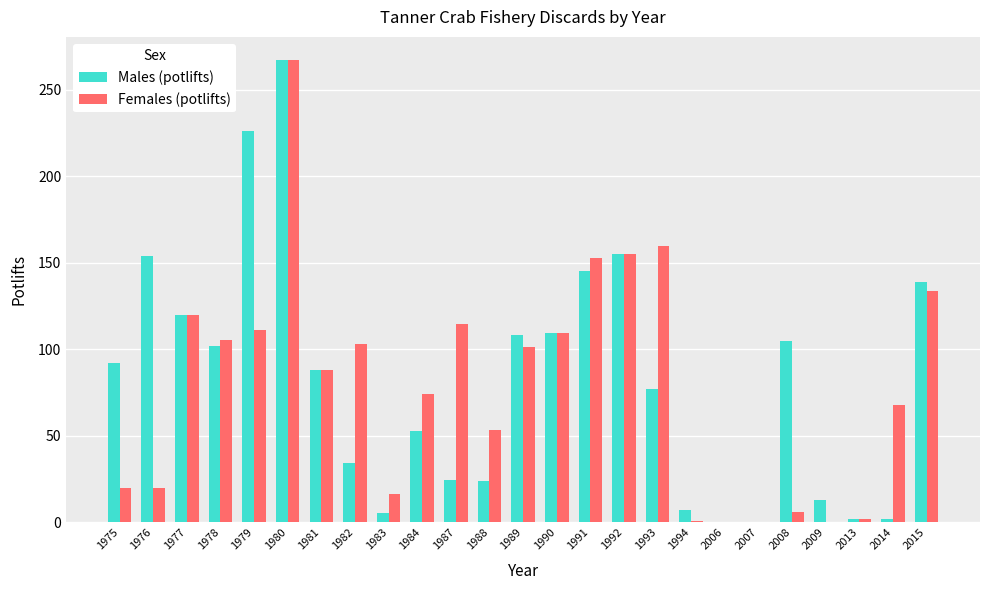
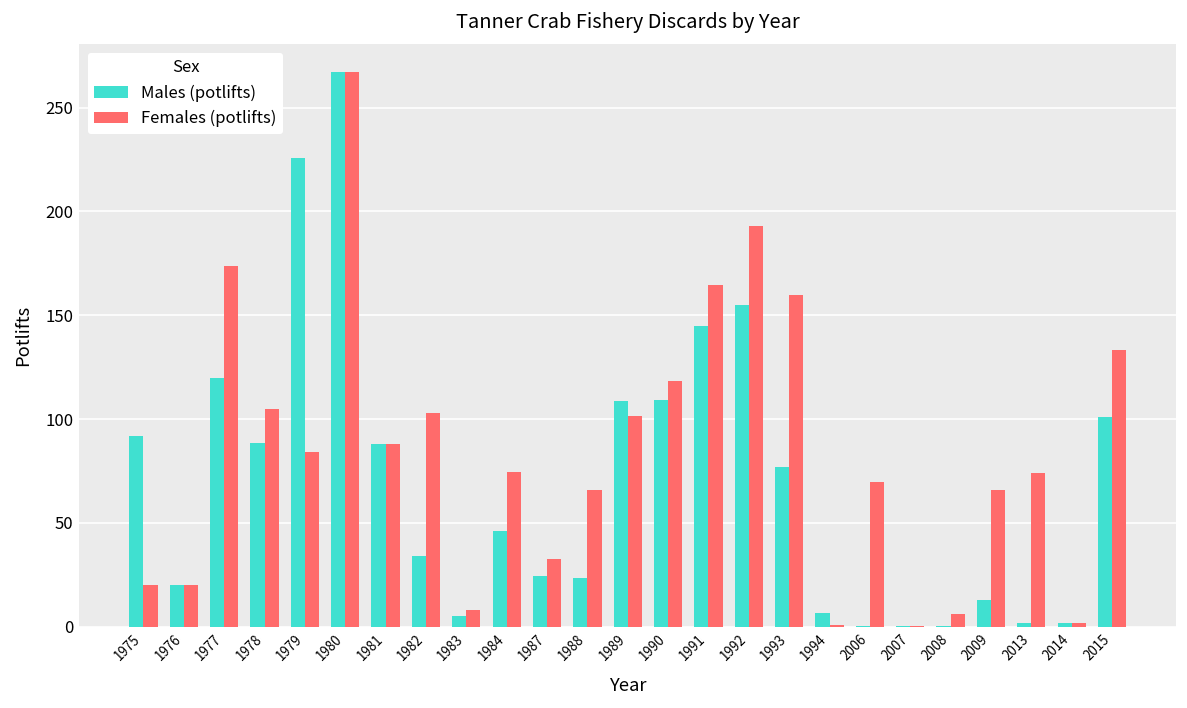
  {
    "Males (potlifts)": {
      "1975": 92,
-     "1976": 154,
+     "1976": 20,
      "1977": 120,
-     "1978": 102,
+     "1978": 88,
      "1979": 226,
      "1980": 267,
      "1981": 88,
      "1982": 34,
      "1983": 5,
-     "1984": 53,
+     "1984": 46,
      "1987": 25,
      "1988": 24,
      "1989": 109,
      "1990": 109,
      "1991": 145,
      "1992": 155,
      "1993": 77,
      "1994": 7,
-     "2008": 105,
+     "2008": 1,
      "2009": 13,
      "2013": 2,
      "2014": 2,
-     "2015": 139
+     "2015": 101
    },
    "Females (potlifts)": {
      "1975": 20,
      "1976": 20,
-     "1977": 120,
+     "1977": 174,
      "1978": 105,
-     "1979": 111,
+     "1979": 84,
      "1980": 267,
      "1981": 88,
      "1982": 103,
-     "1983": 16,
+     "1983": 8,
      "1984": 74,
-     "1987": 115,
-     "1988": 53,
+     "1987": 33,
+     "1988": 66,
      "1989": 101,
-     "1990": 109,
-     "1991": 153,
-     "1992": 155,
+     "1990": 119,
+     "1991": 164,
+     "1992": 193,
      "1993": 160,
-     "2006": 0,
+     "2006": 70,
      "2008": 6,
-     "2009": 0,
-     "2013": 2,
-     "2014": 68,
+     "2009": 66,
+     "2013": 74,
+     "2014": 2,
      "2015": 133
    }
  }
